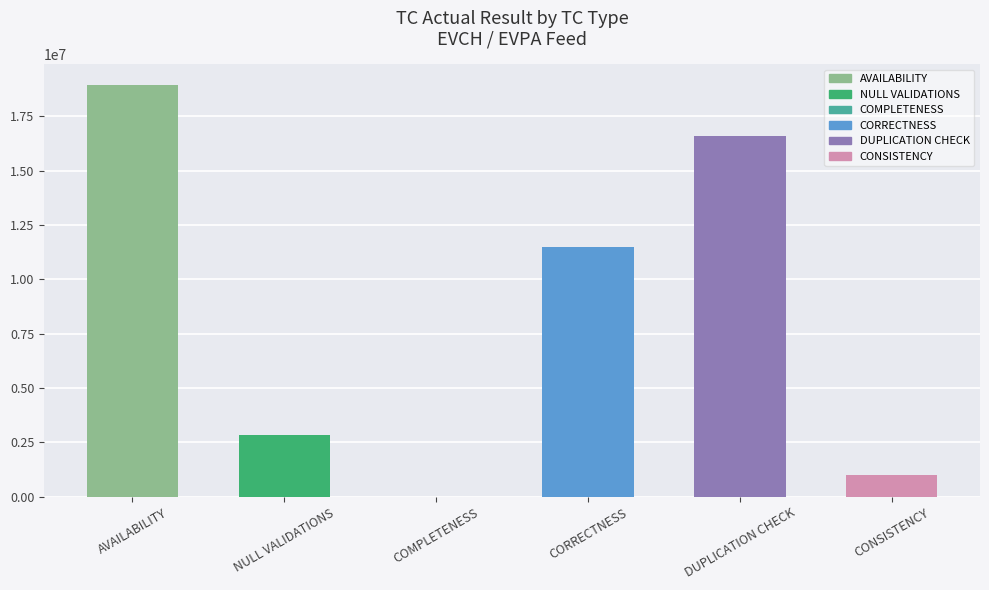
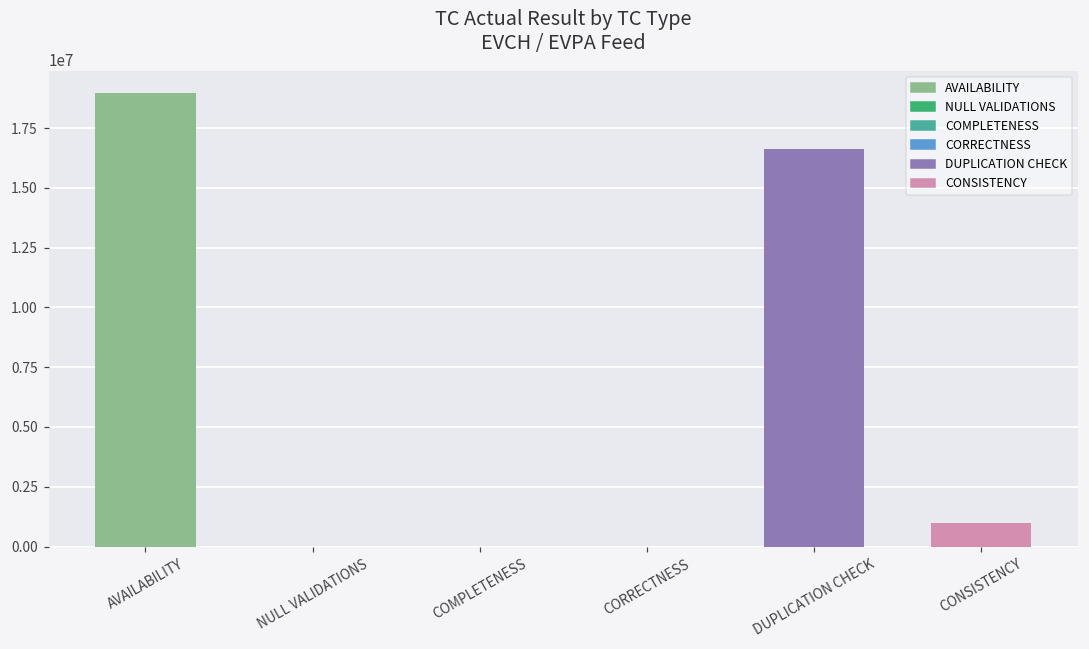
  {
    "AVAILABILITY": 19000000,
-   "NULL VALIDATIONS": 2800000,
-   "CORRECTNESS": 11500000,
+   "NULL VALIDATIONS": 0,
+   "CORRECTNESS": 0,
    "DUPLICATION CHECK": 16600000,
    "CONSISTENCY": 1000000
  }
